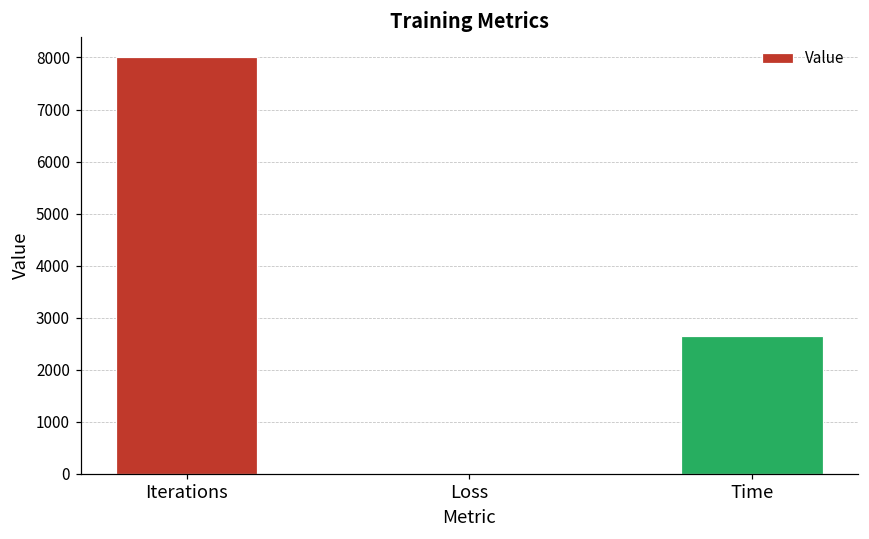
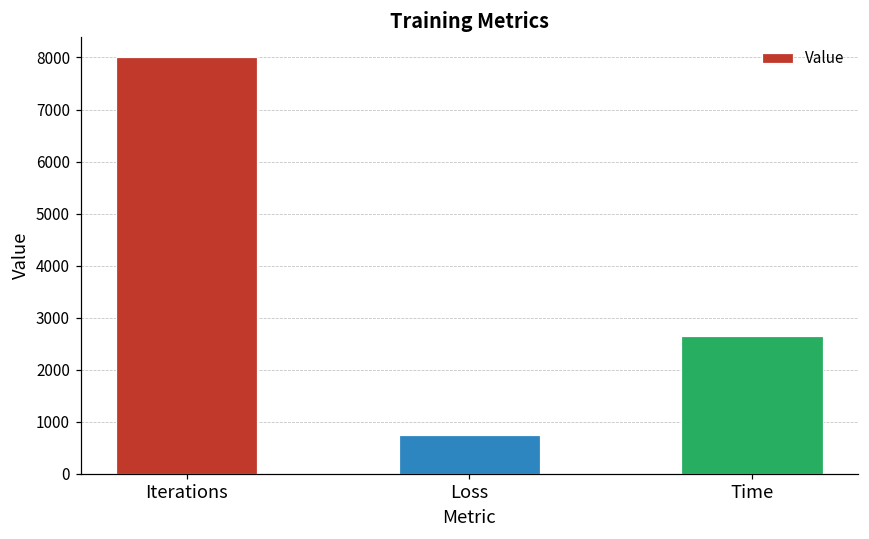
  {
    "Iterations": 8000,
-   "Loss": 0,
+   "Loss": 700,
    "Time": 2600
  }
